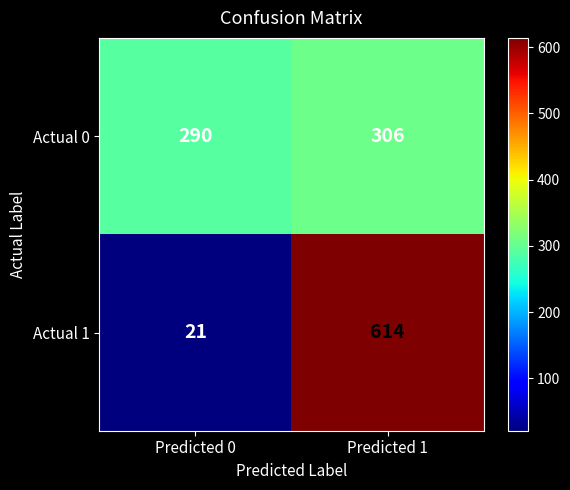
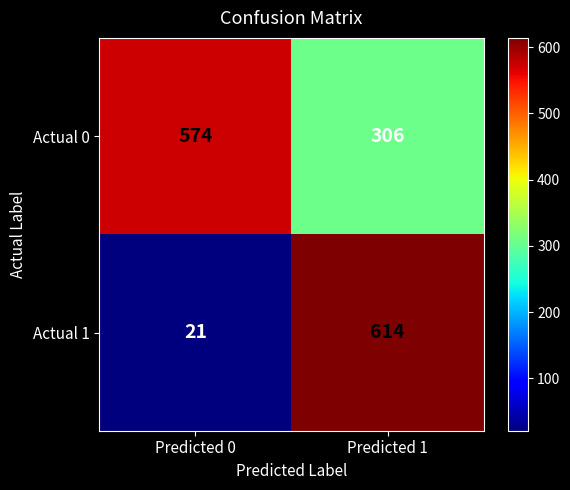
  {
    "Actual 0": {
-     "Predicted 0": 290,
+     "Predicted 0": 574,
      "Predicted 1": 306
    },
    "Actual 1": {
      "Predicted 0": 21,
      "Predicted 1": 614
    }
  }
